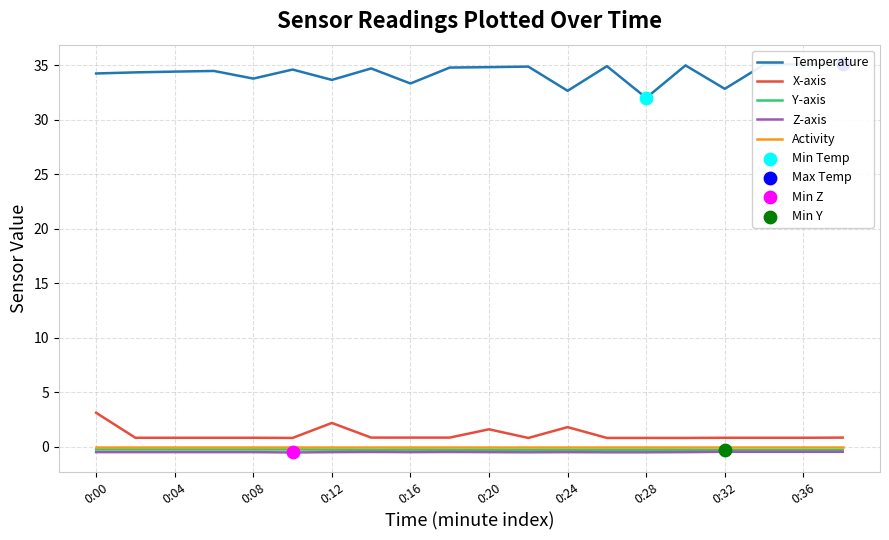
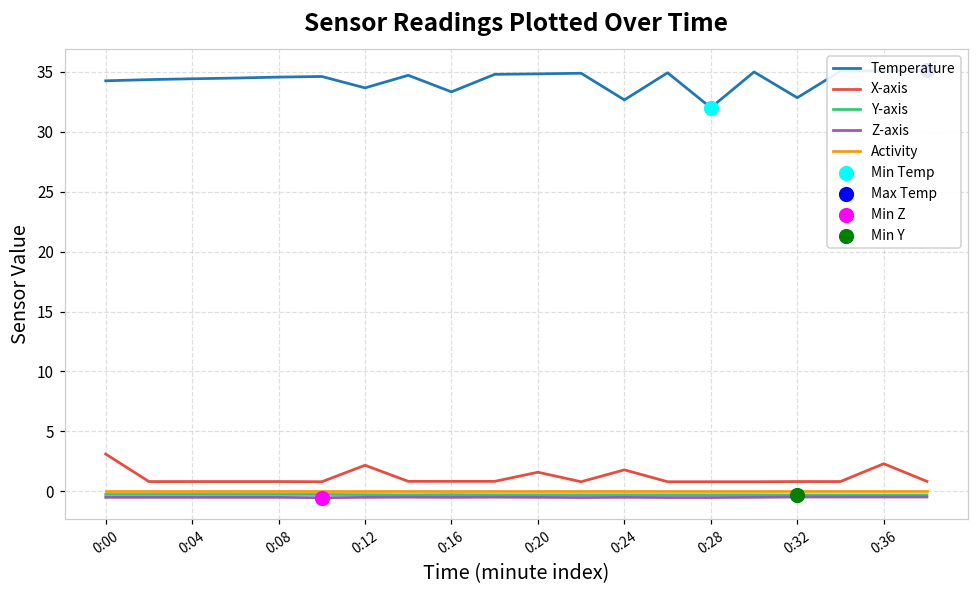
  {
    "Temperature": {
      "0:00": 34.2,
      "0:04": 34.4,
-     "0:08": 33.8,
+     "0:08": 34.5,
      "0:12": 33.6,
      "0:16": 33.3,
      "0:20": 34.8,
      "0:24": 32.6,
      "0:32": 32.8
    },
    "X-axis": {
      "0:00": 3.1,
      "0:04": 0.8,
      "0:08": 0.8,
      "0:12": 2.2,
      "0:16": 0.8,
      "0:20": 1.6,
      "0:24": 1.8,
      "0:28": 0.8,
      "0:32": 0.8,
-     "0:36": 0.8
+     "0:36": 2.3
    },
    "Y-axis": {
      "0:00": -0.2,
      "0:04": -0.2,
      "0:08": -0.2
    },
    "Z-axis": {
      "0:00": -0.5,
      "0:04": -0.5,
      "0:08": -0.5
    },
    "Activity": {
      "0:00": 0.0,
      "0:04": 0.0,
      "0:08": 0.0,
      "0:12": 0.0,
      "0:16": 0.0,
      "0:20": 0.0,
      "0:24": 0.0,
      "0:28": 0.0,
      "0:32": 0.0,
      "0:36": 0.0
    }
  }
